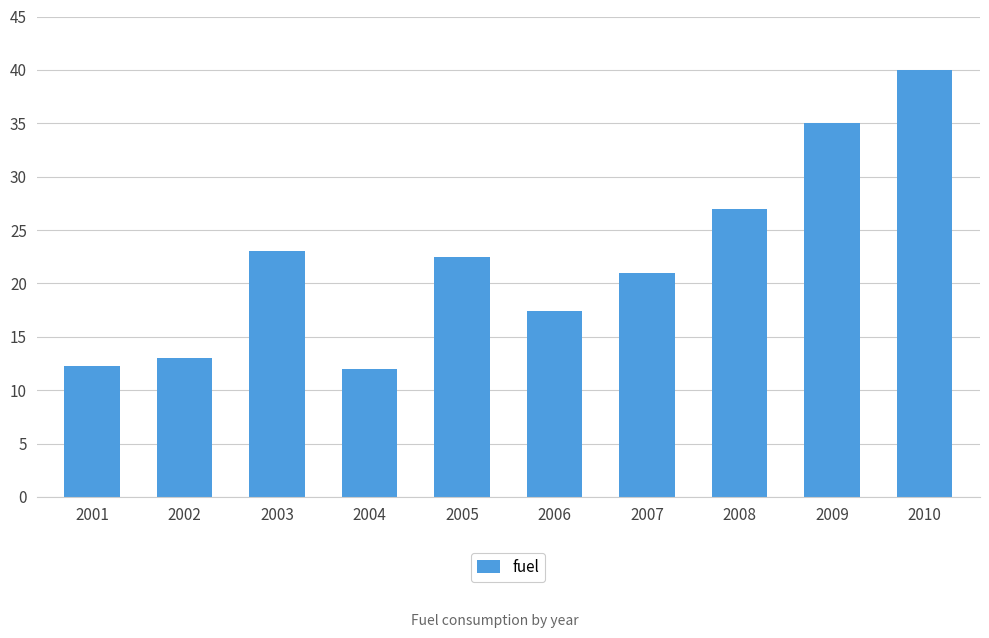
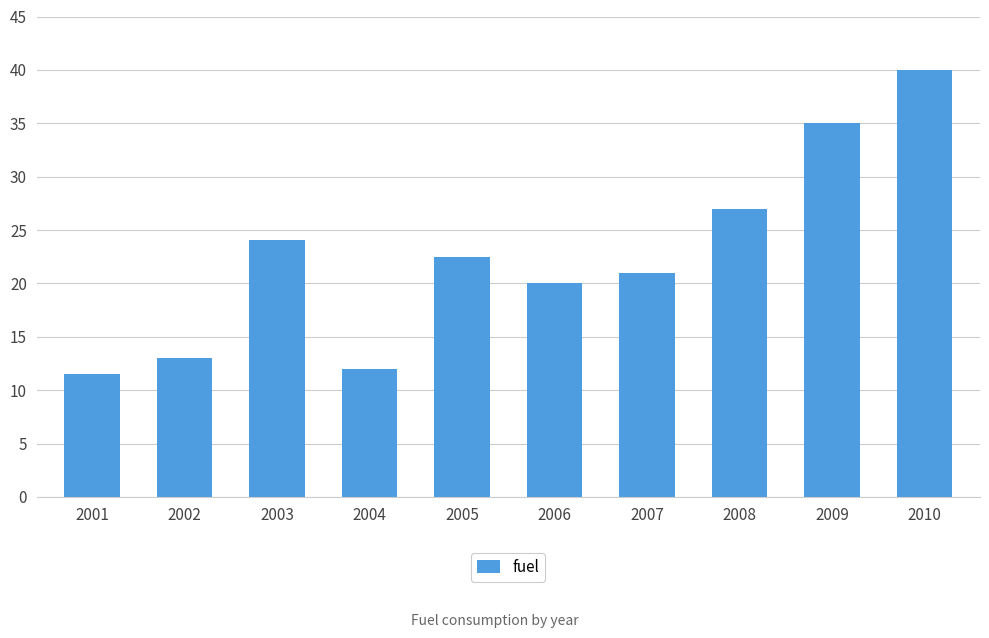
  {
-   "2001": 12.3,
+   "2001": 11.5,
    "2002": 13.0,
-   "2003": 23.0,
+   "2003": 24.1,
    "2004": 12.0,
    "2005": 22.5,
-   "2006": 17.4,
+   "2006": 20.0,
    "2007": 21.0,
    "2008": 27.0,
    "2009": 35.0,
    "2010": 40.0
  }
